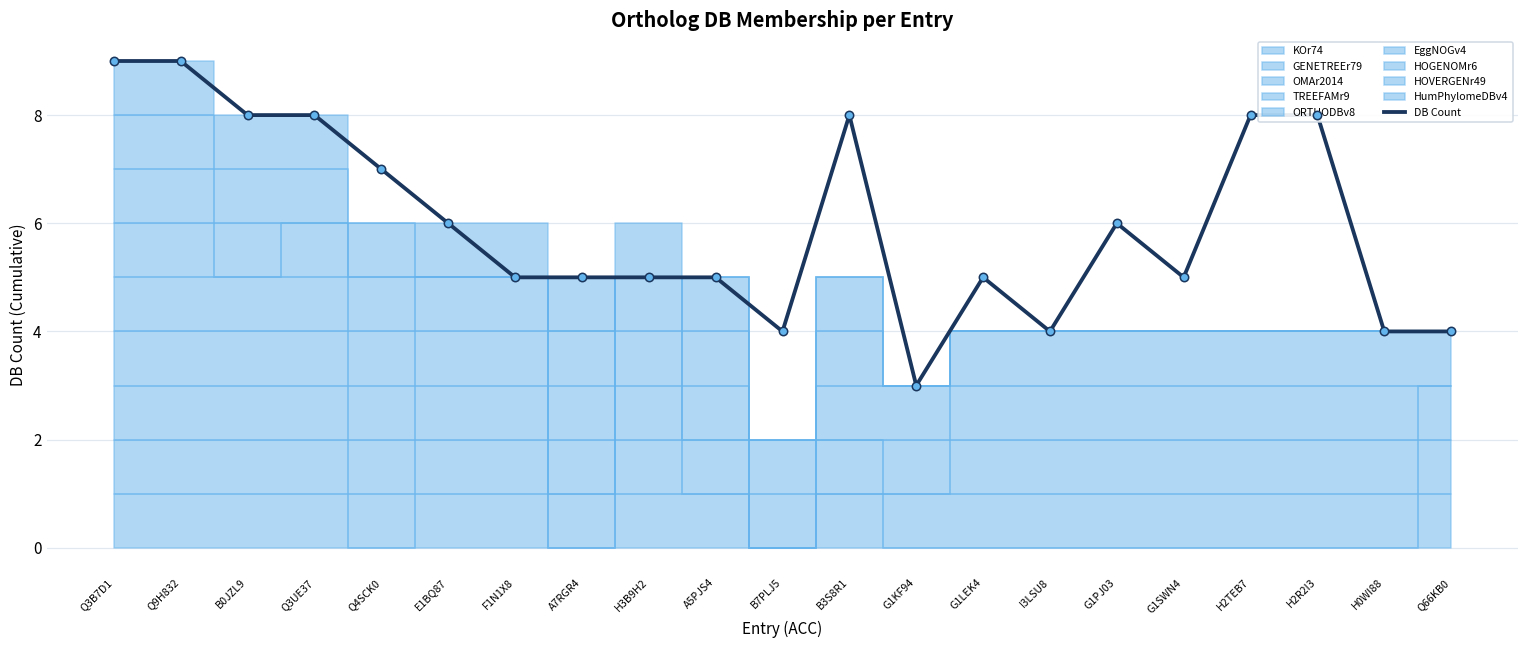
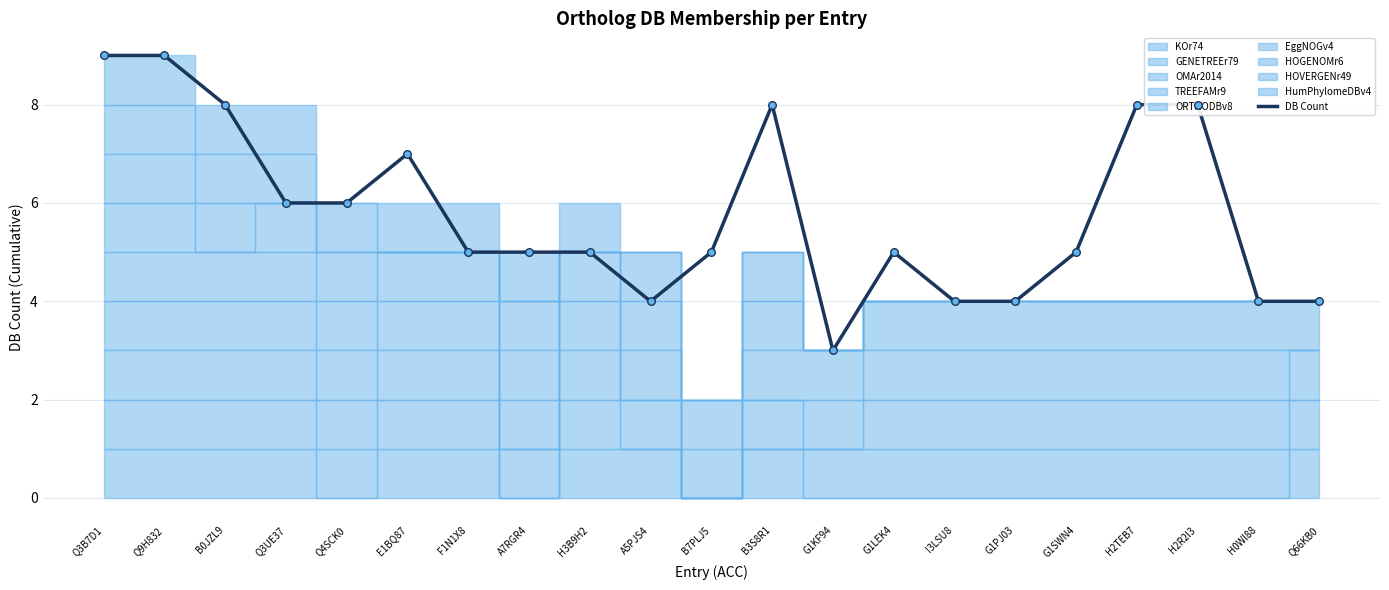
  {
    "DB Count": {
      "Q9H832": 9,
      "B0JZL9": 8,
-     "Q3UE37": 8,
-     "Q4SCK0": 7,
-     "E1BQ87": 6,
+     "Q3UE37": 6,
+     "Q4SCK0": 6,
+     "E1BQ87": 7,
      "F1N1X8": 5,
      "A7RGR4": 5,
      "H3B9H2": 5,
-     "A5PJS4": 5,
-     "B7PLJ5": 4,
+     "A5PJS4": 4,
+     "B7PLJ5": 5,
      "B3S8R1": 8,
      "G1KF94": 3,
      "G1LEK4": 5,
      "I3LSU8": 4,
-     "G1PJ03": 6,
+     "G1PJ03": 4,
      "G1SWN4": 5,
      "H2TEB7": 8,
      "H0WI88": 4
    }
  }
